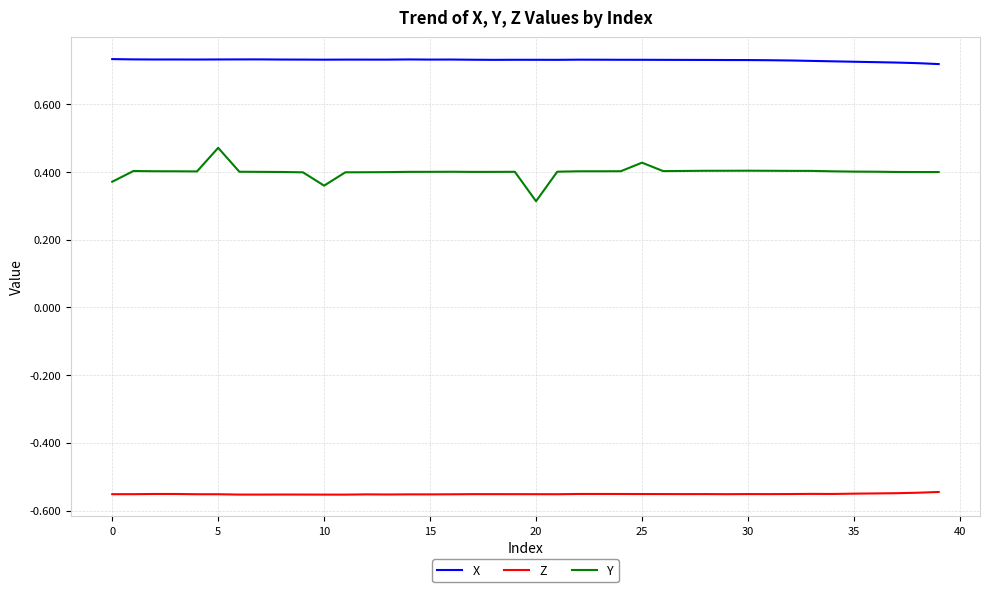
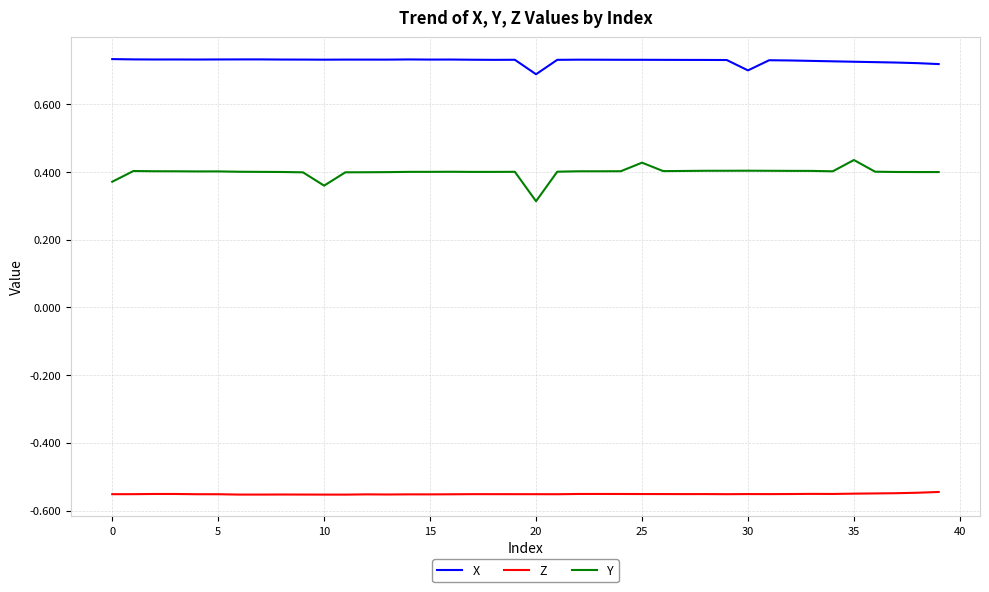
  {
    "X": {
      "0": 0.73,
      "5": 0.73,
      "10": 0.73,
      "15": 0.73,
-     "20": 0.73,
+     "20": 0.69,
      "25": 0.73,
-     "30": 0.73,
+     "30": 0.70,
      "35": 0.73
    },
    "Z": {
      "0": -0.55,
      "5": -0.55,
      "10": -0.55,
      "15": -0.55,
      "20": -0.55,
      "25": -0.55,
      "30": -0.55,
      "35": -0.55
    },
    "Y": {
      "0": 0.37,
-     "5": 0.47,
+     "5": 0.40,
      "10": 0.36,
      "15": 0.40,
      "20": 0.31,
      "25": 0.43,
      "30": 0.40,
-     "35": 0.40
+     "35": 0.44
    }
  }
